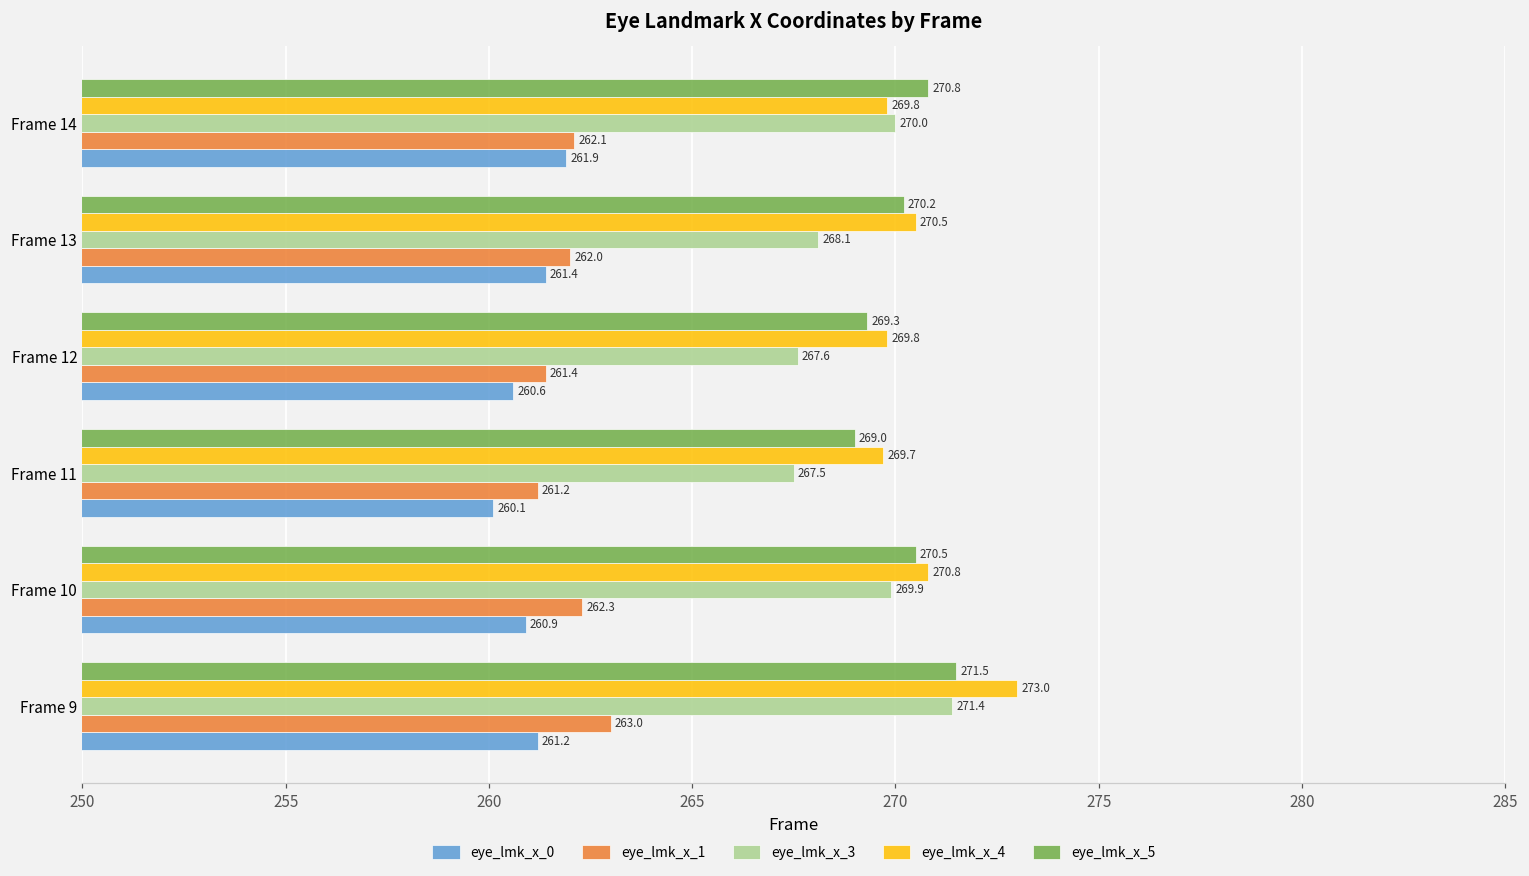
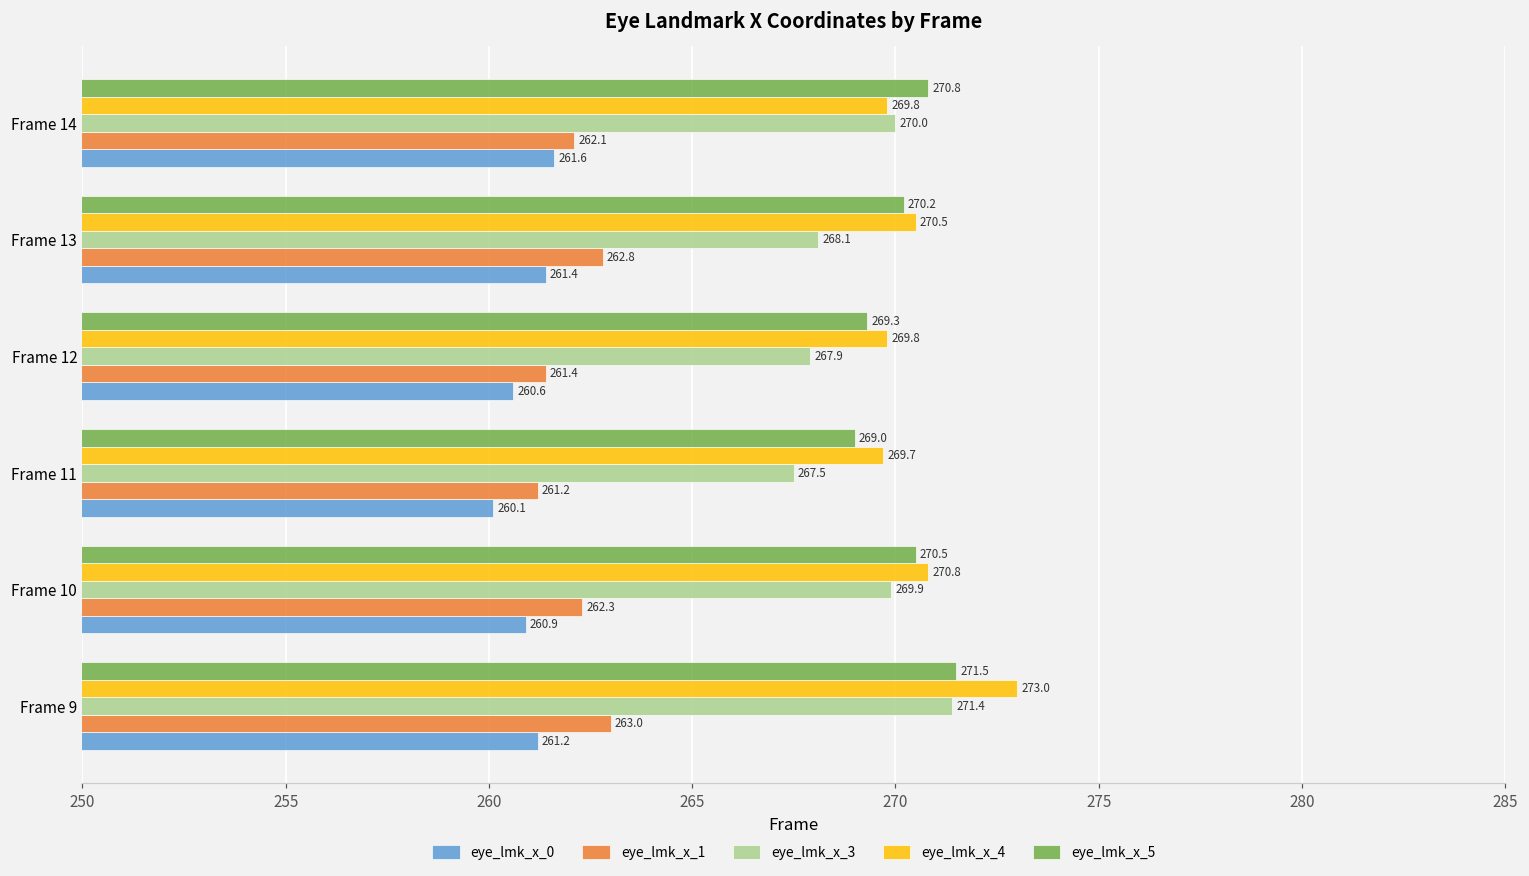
  {
    "eye_lmk_x_0": {
-     "Frame 14": 261.9,
+     "Frame 14": 261.6,
      "Frame 13": 261.4,
      "Frame 12": 260.6,
      "Frame 11": 260.1,
      "Frame 10": 260.9,
      "Frame 9": 261.2
    },
    "eye_lmk_x_1": {
      "Frame 14": 262.1,
-     "Frame 13": 262.0,
+     "Frame 13": 262.8,
      "Frame 12": 261.4,
      "Frame 11": 261.2,
      "Frame 10": 262.3,
      "Frame 9": 263.0
    },
    "eye_lmk_x_3": {
      "Frame 14": 270.0,
      "Frame 13": 268.1,
-     "Frame 12": 267.6,
+     "Frame 12": 267.9,
      "Frame 11": 267.5,
      "Frame 10": 269.9,
      "Frame 9": 271.4
    },
    "eye_lmk_x_4": {
      "Frame 14": 269.8,
      "Frame 13": 270.5,
      "Frame 12": 269.8,
      "Frame 11": 269.7,
      "Frame 10": 270.8,
      "Frame 9": 273.0
    },
    "eye_lmk_x_5": {
      "Frame 14": 270.8,
      "Frame 13": 270.2,
      "Frame 12": 269.3,
      "Frame 11": 269.0,
      "Frame 10": 270.5,
      "Frame 9": 271.5
    }
  }
